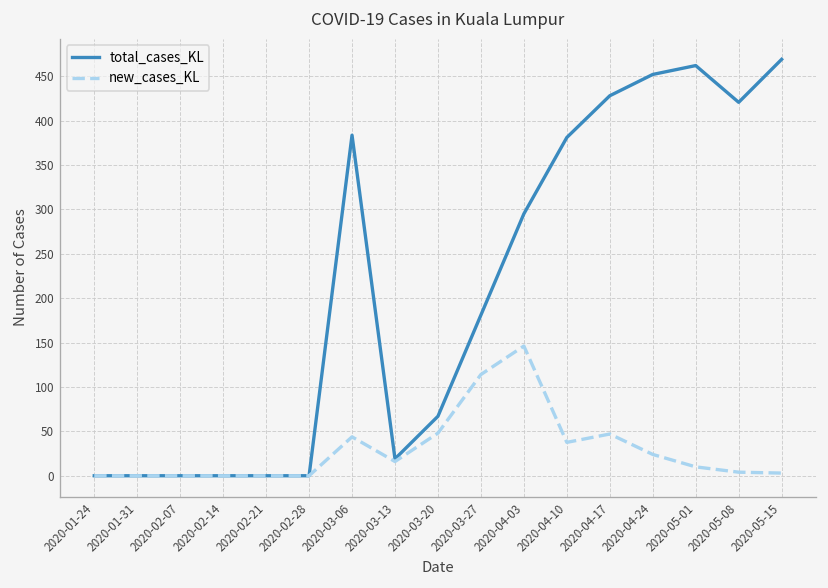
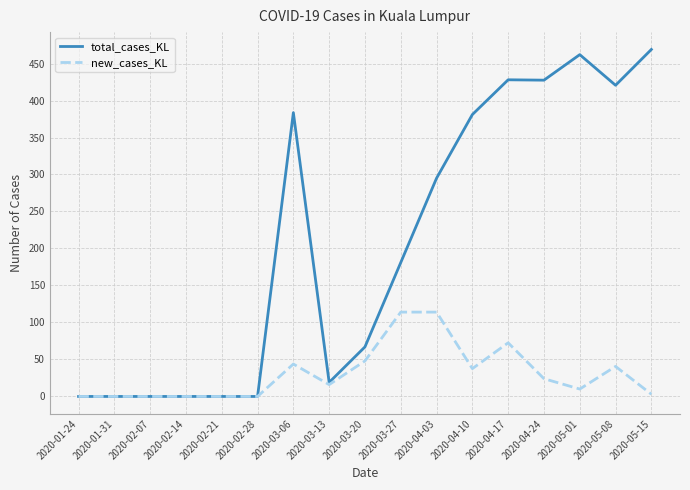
  {
    "total_cases_KL": {
      "2020-03-06": 380,
      "2020-03-20": 70,
      "2020-03-27": 180,
      "2020-04-03": 300,
      "2020-04-10": 380,
      "2020-04-17": 430,
-     "2020-04-24": 450,
+     "2020-04-24": 430,
      "2020-05-01": 460,
      "2020-05-08": 420,
      "2020-05-15": 470
    },
    "new_cases_KL": {
      "2020-03-06": 40,
      "2020-03-20": 50,
      "2020-03-27": 110,
-     "2020-04-03": 150,
+     "2020-04-03": 110,
      "2020-04-10": 40,
-     "2020-04-17": 50,
+     "2020-04-17": 70,
      "2020-04-24": 20,
      "2020-05-01": 10,
-     "2020-05-08": 0,
+     "2020-05-08": 40,
      "2020-05-15": 0
    }
  }
